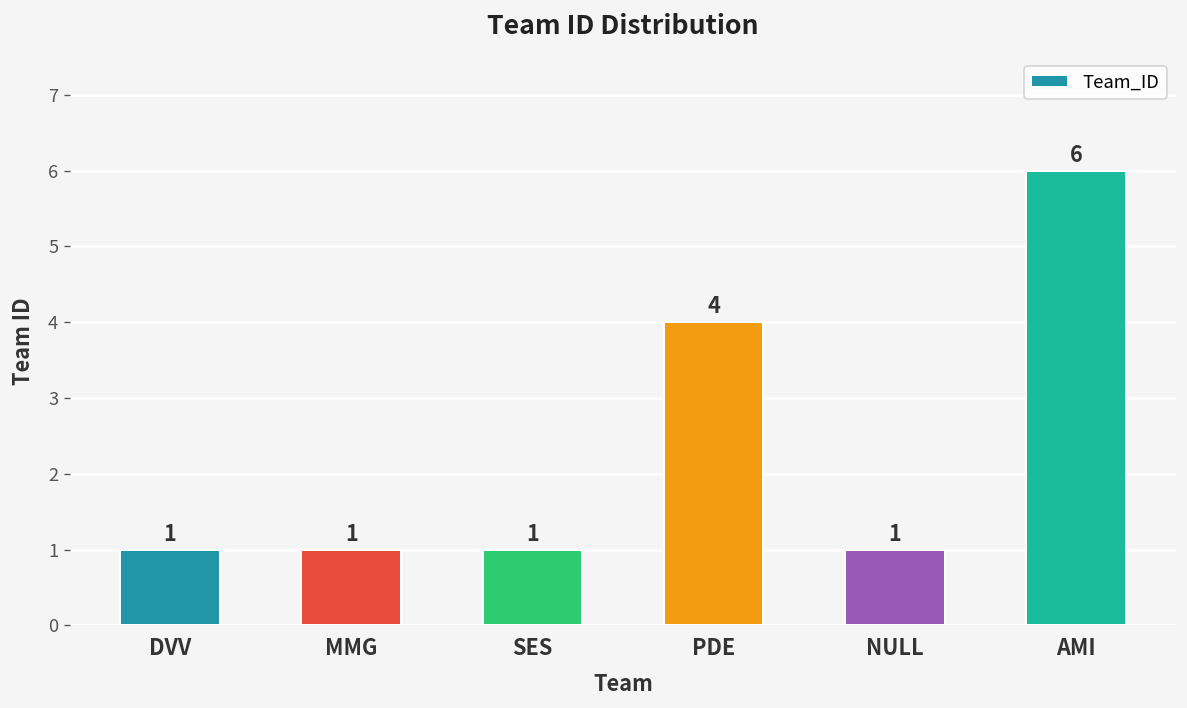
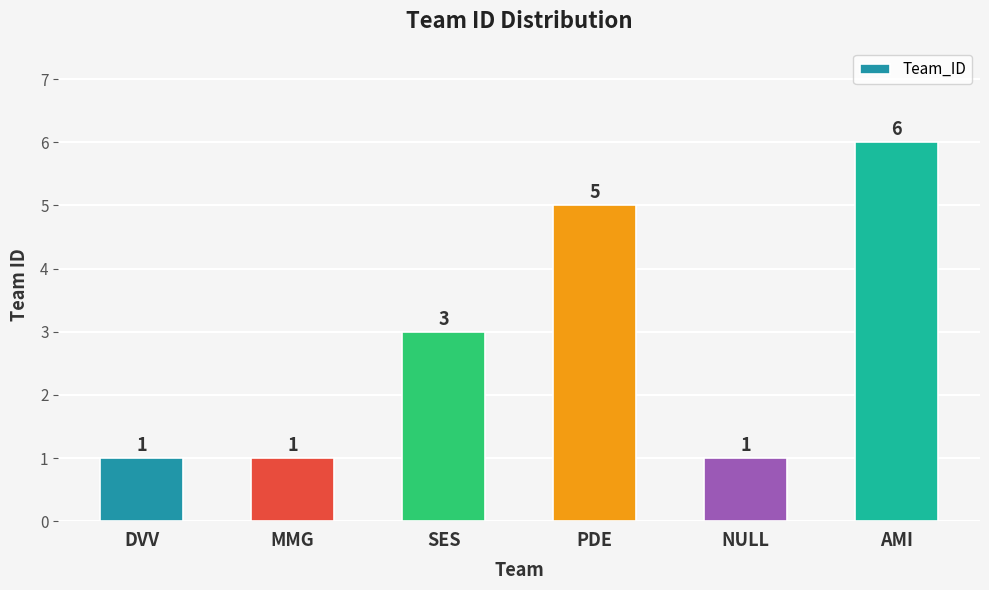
  {
    "DVV": 1,
    "MMG": 1,
-   "SES": 1,
-   "PDE": 4,
+   "SES": 3,
+   "PDE": 5,
    "NULL": 1,
    "AMI": 6
  }
